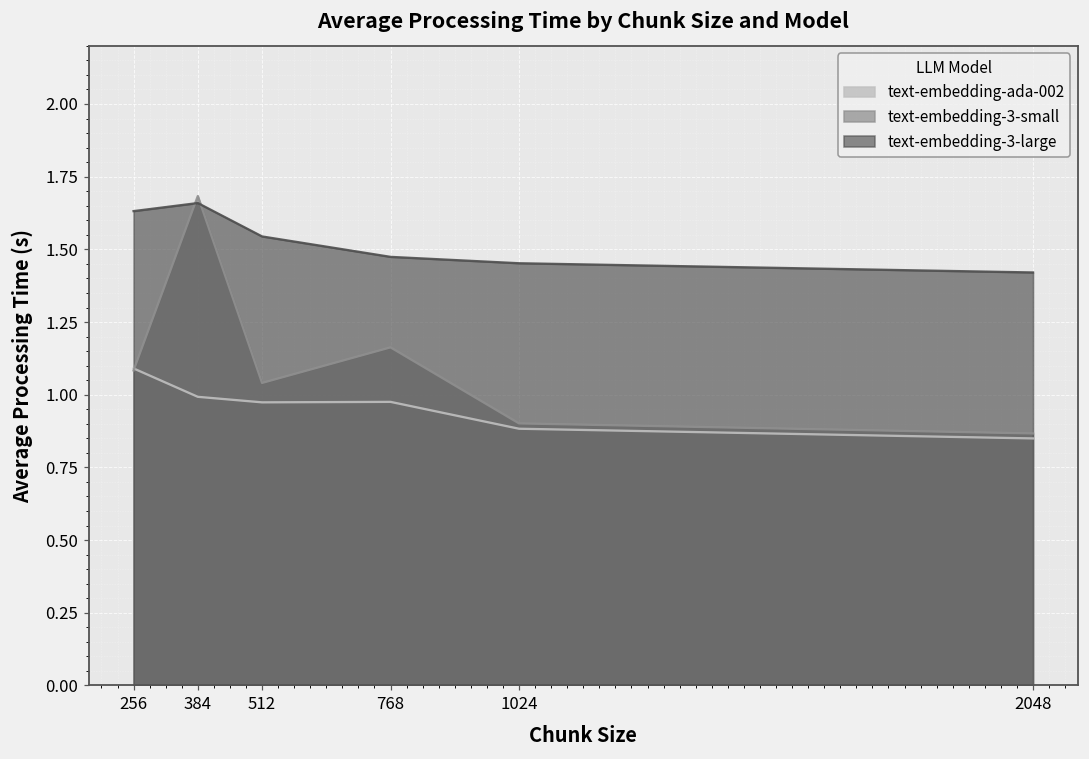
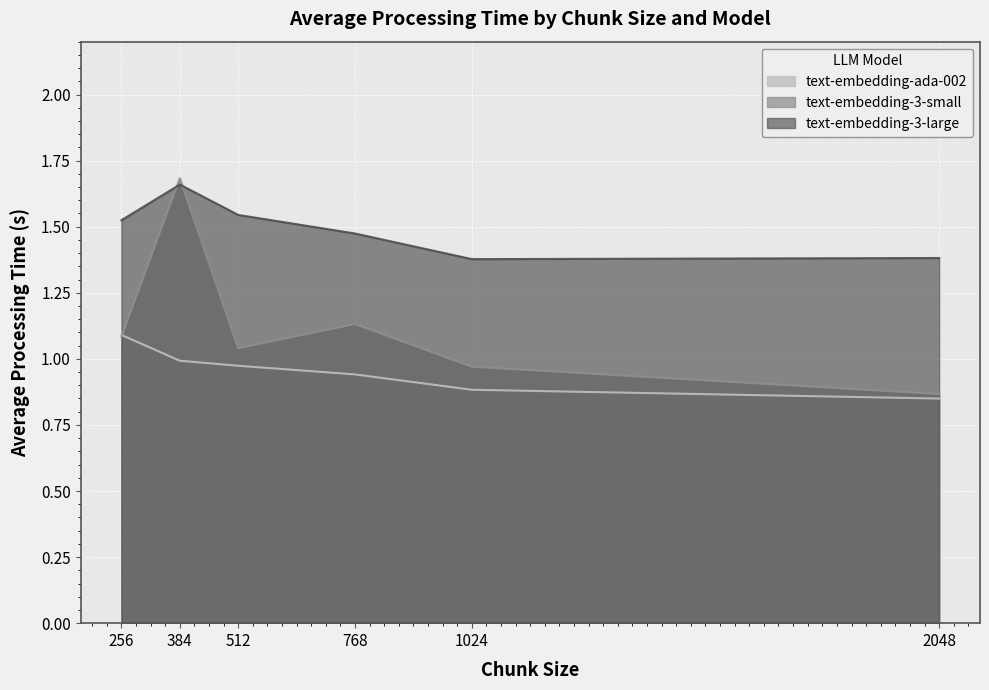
  {
    "text-embedding-ada-002": {
      "384": 0.99,
      "512": 0.97,
-     "768": 0.98,
+     "768": 0.94,
      "1024": 0.88,
      "2048": 0.85
    },
    "text-embedding-3-small": {
      "384": 1.68,
      "512": 1.04,
-     "768": 1.16,
-     "1024": 0.90,
+     "768": 1.13,
+     "1024": 0.97,
      "2048": 0.87
    },
    "text-embedding-3-large": {
-     "256": 1.63,
+     "256": 1.52,
      "384": 1.66,
      "512": 1.54,
      "768": 1.47,
-     "1024": 1.45,
-     "2048": 1.42
+     "1024": 1.38,
+     "2048": 1.38
    }
  }
